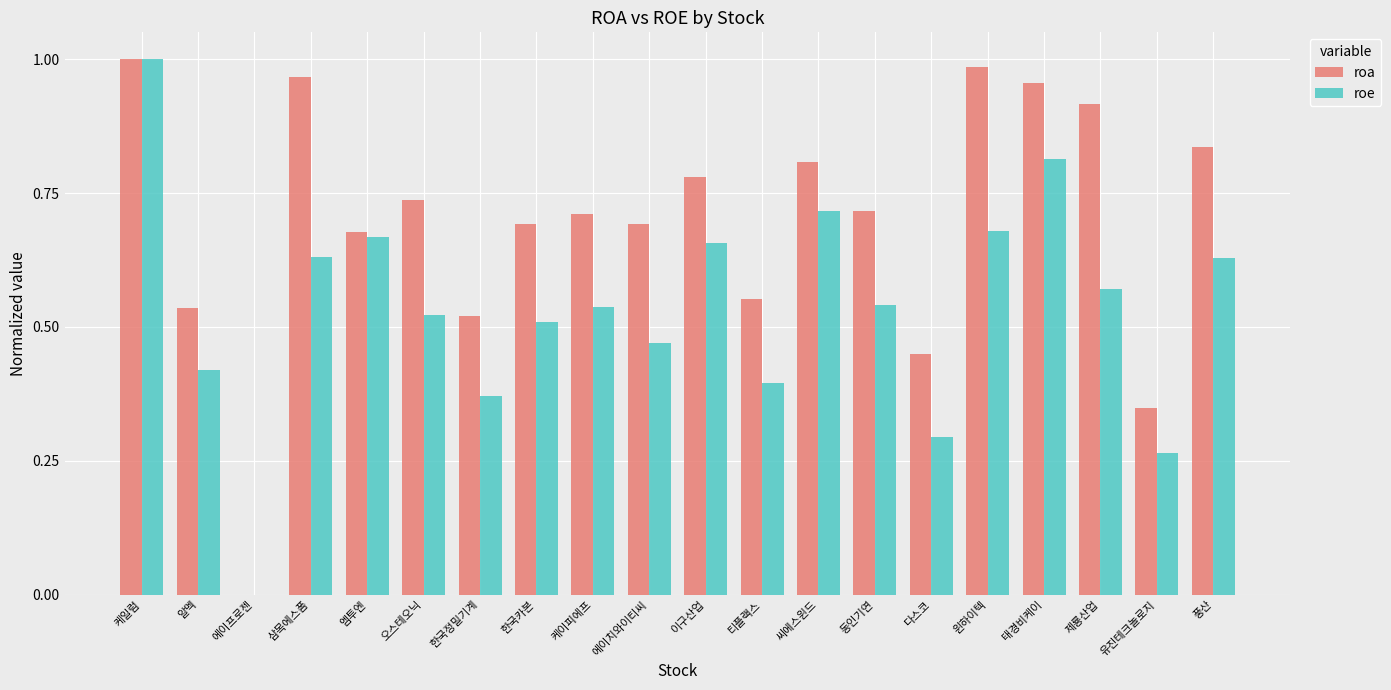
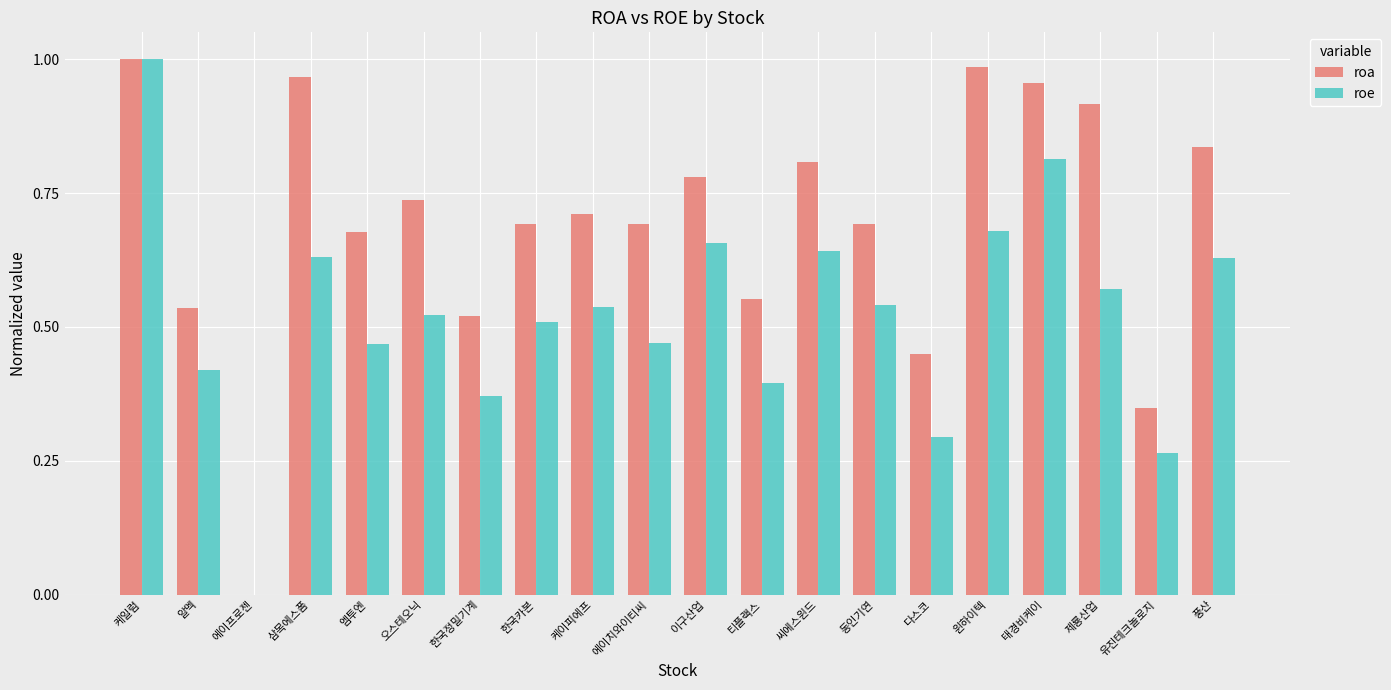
  {
    "roa": {
      "케일럼": 1.00,
      "알멕": 0.53,
      "에이프로젠": 0.00,
      "삼목에스폼": 0.97,
      "엠투엔": 0.68,
      "오스테오닉": 0.74,
      "한국정밀기계": 0.52,
      "한국카본": 0.69,
      "케이피에프": 0.71,
      "에이치와이티씨": 0.69,
      "이구산업": 0.78,
      "티플랙스": 0.55,
      "씨에스윈드": 0.81,
-     "동인기연": 0.72,
+     "동인기연": 0.69,
      "다스코": 0.45,
      "윈하이텍": 0.99,
      "태경비케이": 0.96,
      "제룡산업": 0.92,
      "유진테크놀로지": 0.35,
      "풍산": 0.84
    },
    "roe": {
      "케일럼": 1.00,
      "알멕": 0.42,
      "에이프로젠": 0.00,
      "삼목에스폼": 0.63,
-     "엠투엔": 0.67,
+     "엠투엔": 0.47,
      "오스테오닉": 0.52,
      "한국정밀기계": 0.37,
      "한국카본": 0.51,
      "케이피에프": 0.54,
      "에이치와이티씨": 0.47,
      "이구산업": 0.66,
      "티플랙스": 0.40,
-     "씨에스윈드": 0.72,
+     "씨에스윈드": 0.64,
      "동인기연": 0.54,
      "다스코": 0.30,
      "윈하이텍": 0.68,
      "태경비케이": 0.81,
      "제룡산업": 0.57,
      "유진테크놀로지": 0.26,
      "풍산": 0.63
    }
  }
